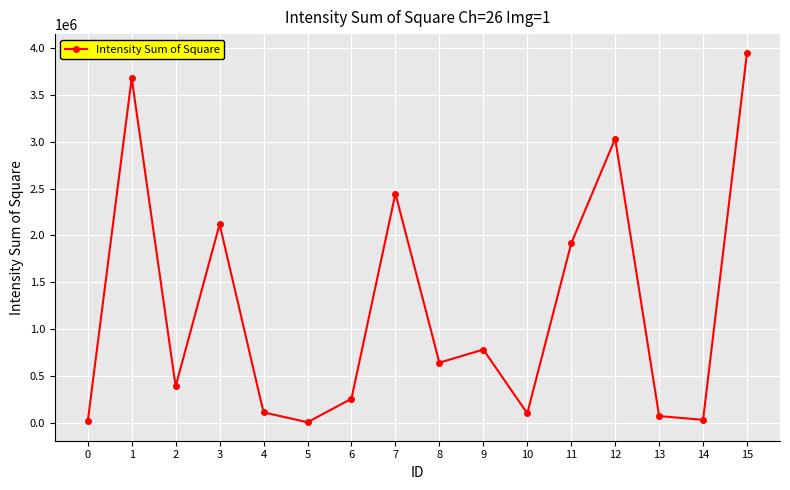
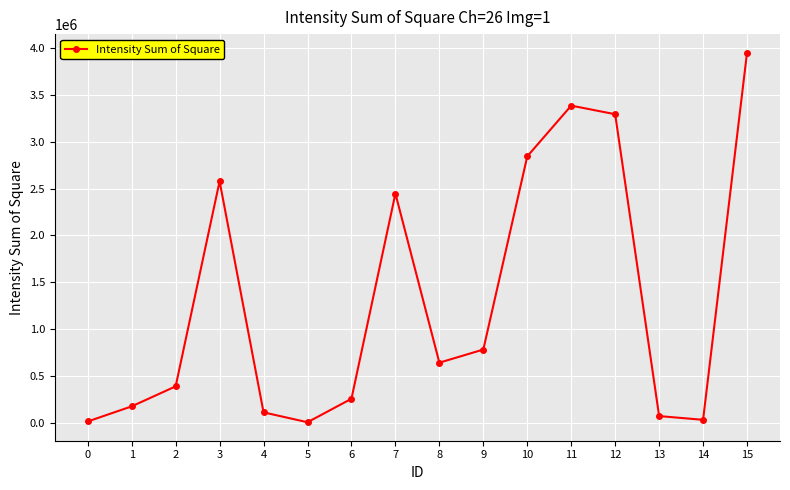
  {
    "0": 0,
-   "1": 3700000,
+   "1": 200000,
    "2": 400000,
-   "3": 2100000,
+   "3": 2600000,
    "4": 100000,
    "5": 0,
    "6": 300000,
    "7": 2400000,
    "8": 600000,
    "9": 800000,
-   "10": 100000,
-   "11": 1900000,
-   "12": 3000000,
+   "10": 2800000,
+   "11": 3400000,
+   "12": 3300000,
    "13": 100000,
    "14": 0,
    "15": 4000000
  }
